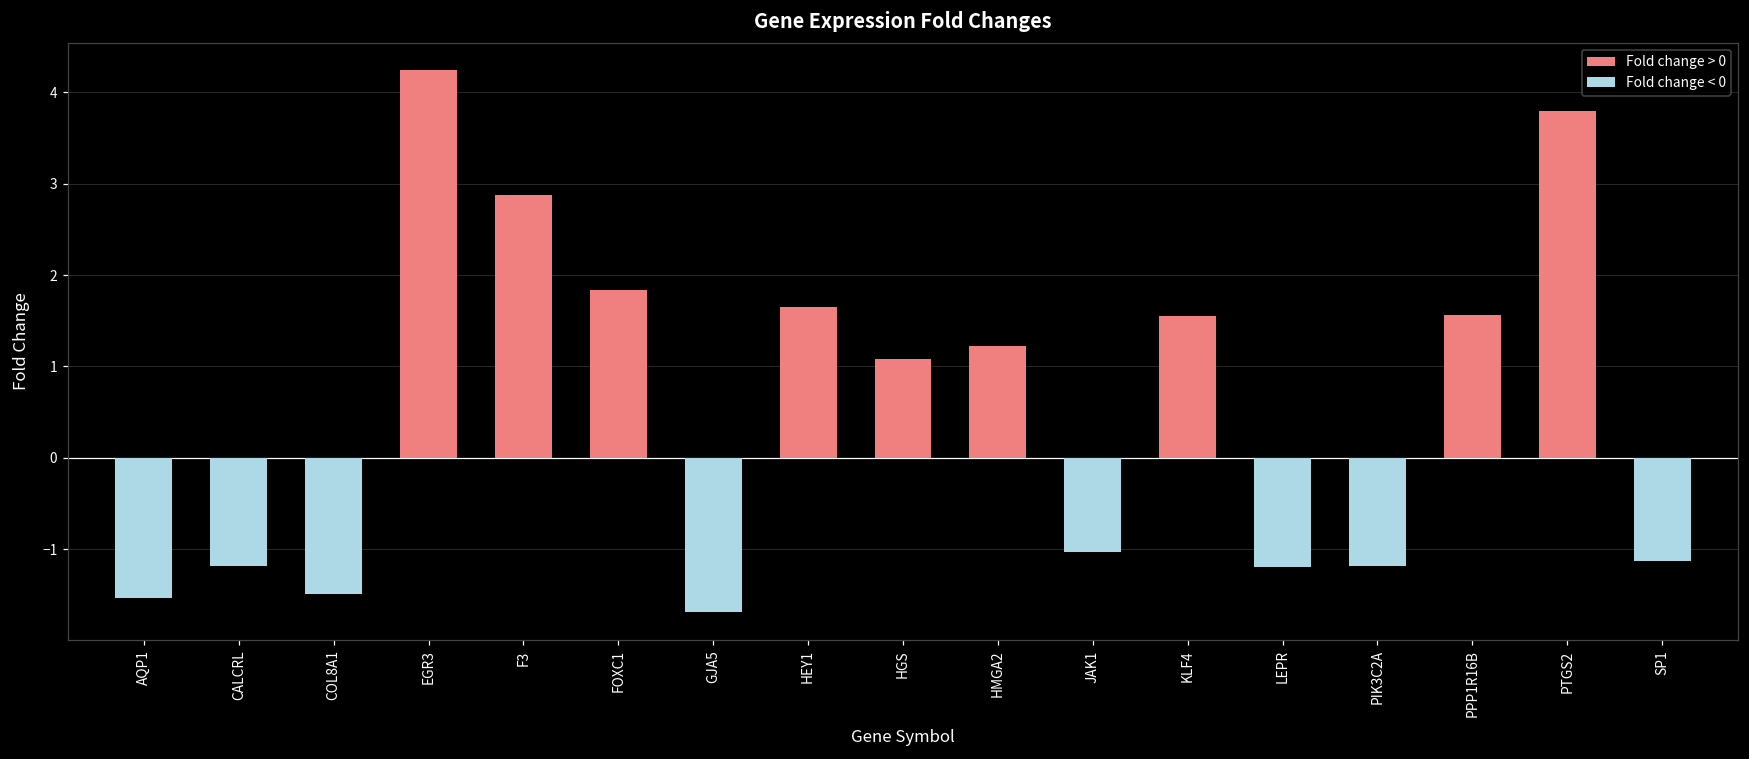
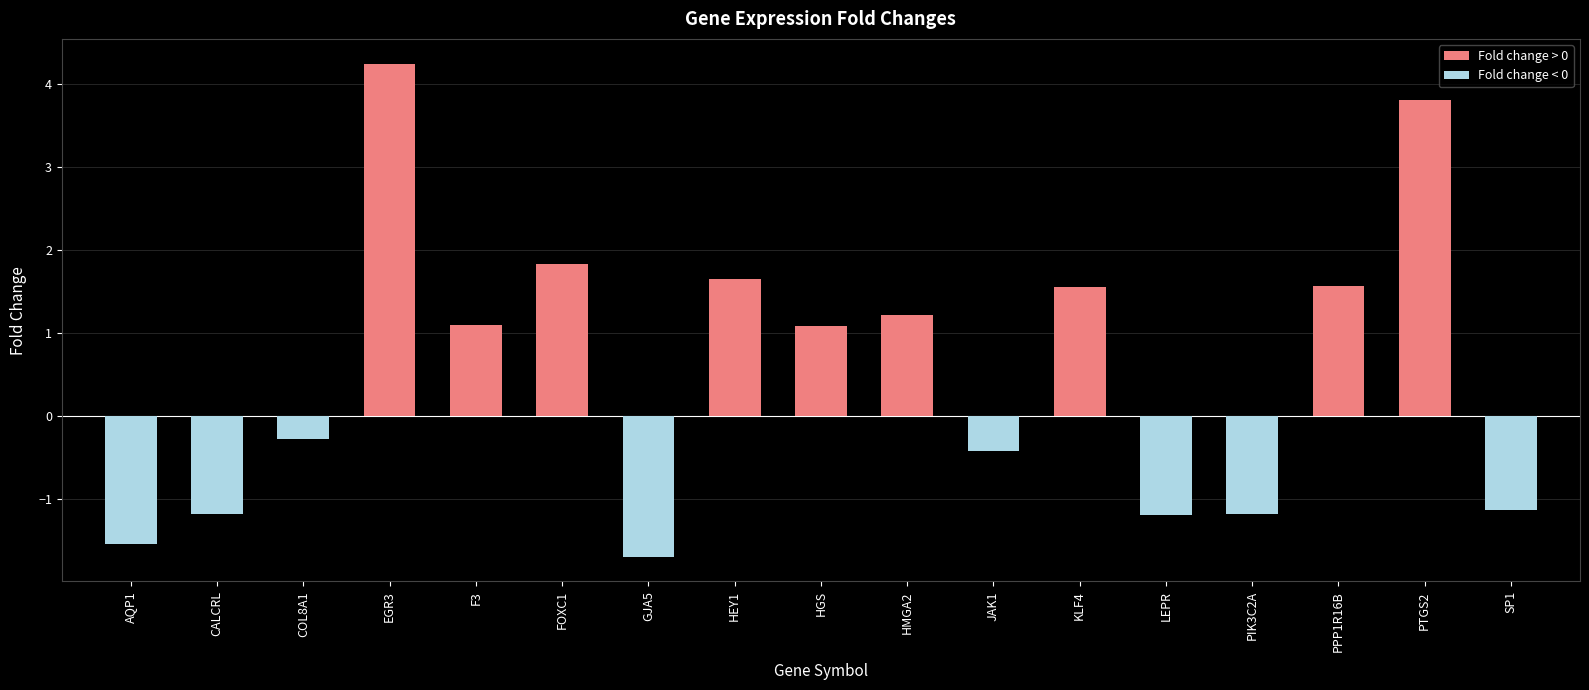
  {
    "AQP1": -1.5,
    "CALCRL": -1.2,
-   "COL8A1": -1.5,
+   "COL8A1": -0.3,
    "EGR3": 4.2,
-   "F3": 2.9,
+   "F3": 1.1,
    "FOXC1": 1.8,
    "GJA5": -1.7,
    "HEY1": 1.7,
    "HGS": 1.1,
    "HMGA2": 1.2,
-   "JAK1": -1.0,
+   "JAK1": -0.4,
    "KLF4": 1.6,
    "LEPR": -1.2,
    "PIK3C2A": -1.2,
    "PPP1R16B": 1.6,
    "PTGS2": 3.8,
    "SP1": -1.1
  }
